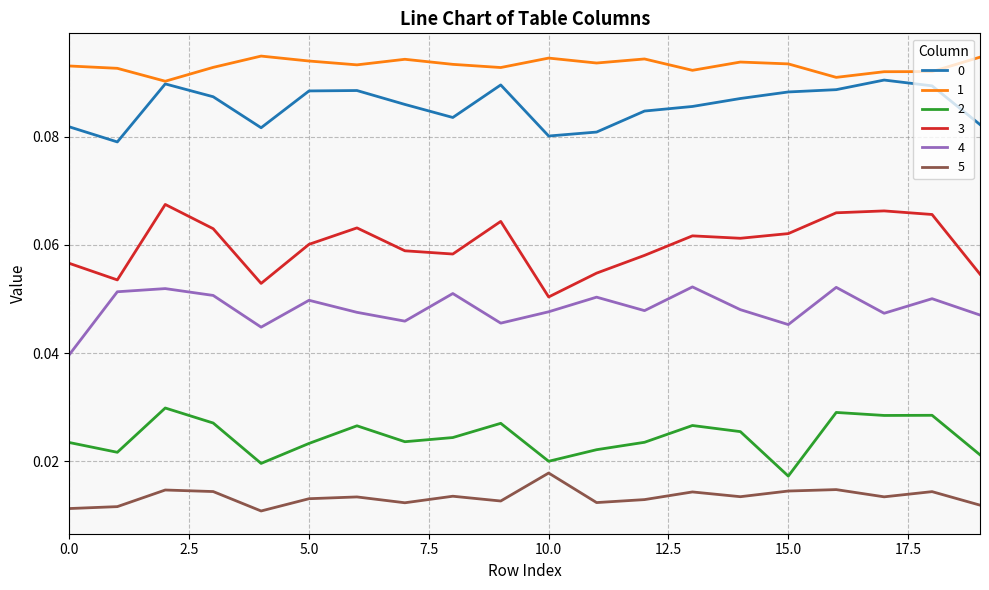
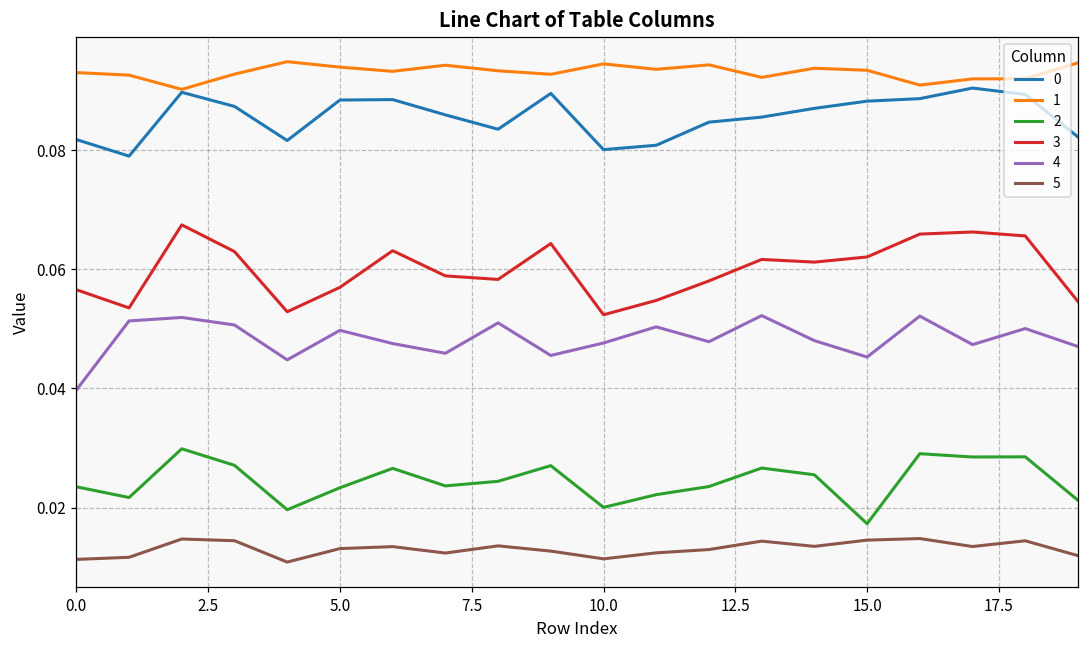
  {
    "0": {
      "0.0": 0.082,
      "5.0": 0.088,
      "10.0": 0.080,
      "15.0": 0.088
    },
    "1": {
      "0.0": 0.093,
      "5.0": 0.094,
      "10.0": 0.095,
      "15.0": 0.093
    },
    "2": {
      "0.0": 0.023,
      "5.0": 0.023,
      "10.0": 0.020,
      "15.0": 0.017
    },
    "3": {
      "0.0": 0.057,
-     "5.0": 0.060,
-     "10.0": 0.050,
+     "5.0": 0.057,
+     "10.0": 0.052,
      "15.0": 0.062
    },
    "4": {
      "0.0": 0.040,
      "5.0": 0.050,
      "10.0": 0.048,
      "15.0": 0.045
    },
    "5": {
      "0.0": 0.011,
      "5.0": 0.013,
-     "10.0": 0.018,
+     "10.0": 0.011,
      "15.0": 0.015
    }
  }
